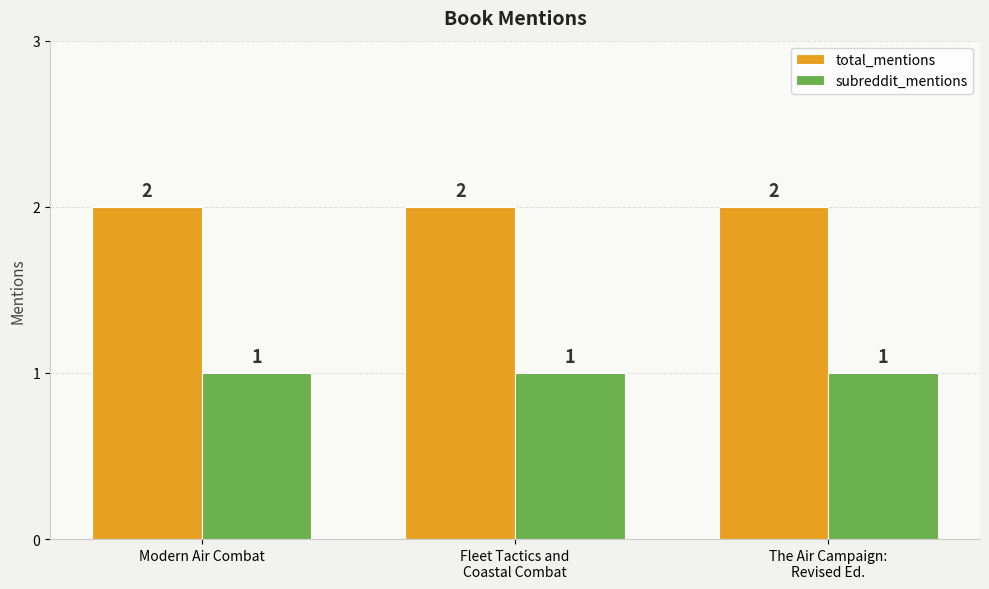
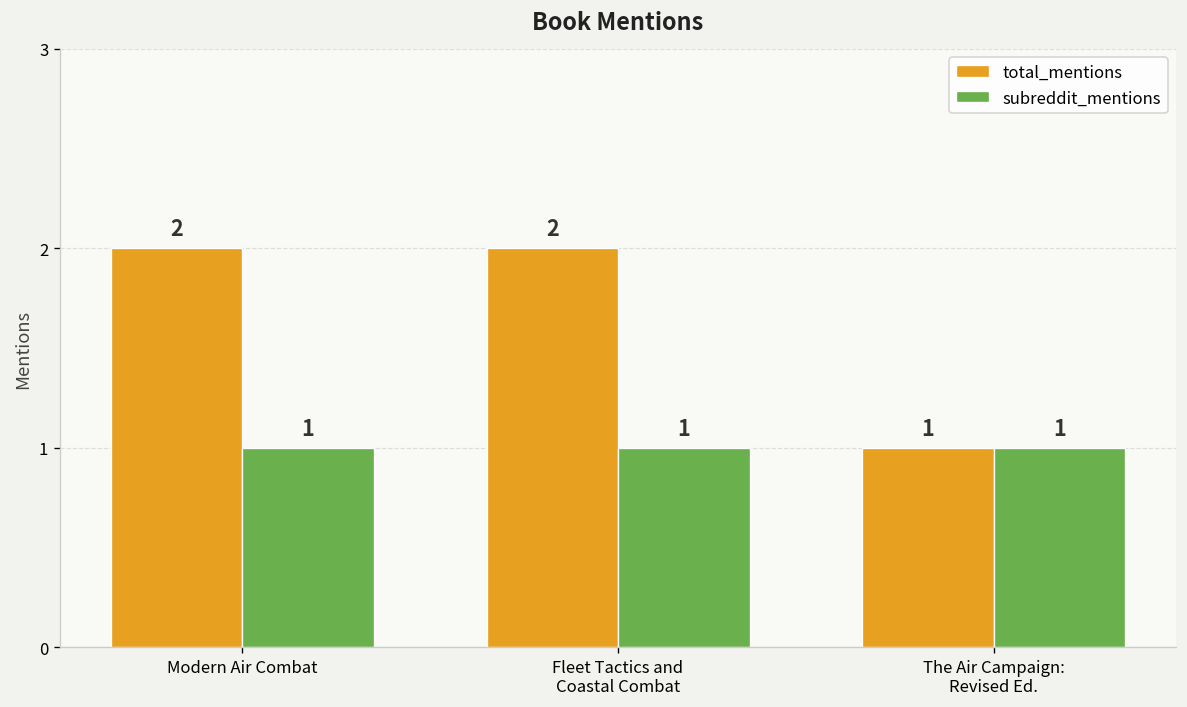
  {
    "total_mentions": {
      "Modern Air Combat": 2,
      "Fleet Tactics and Coastal Combat": 2,
-     "The Air Campaign: Revised Ed.": 2
+     "The Air Campaign: Revised Ed.": 1
    },
    "subreddit_mentions": {
      "Modern Air Combat": 1,
      "Fleet Tactics and Coastal Combat": 1,
      "The Air Campaign: Revised Ed.": 1
    }
  }
